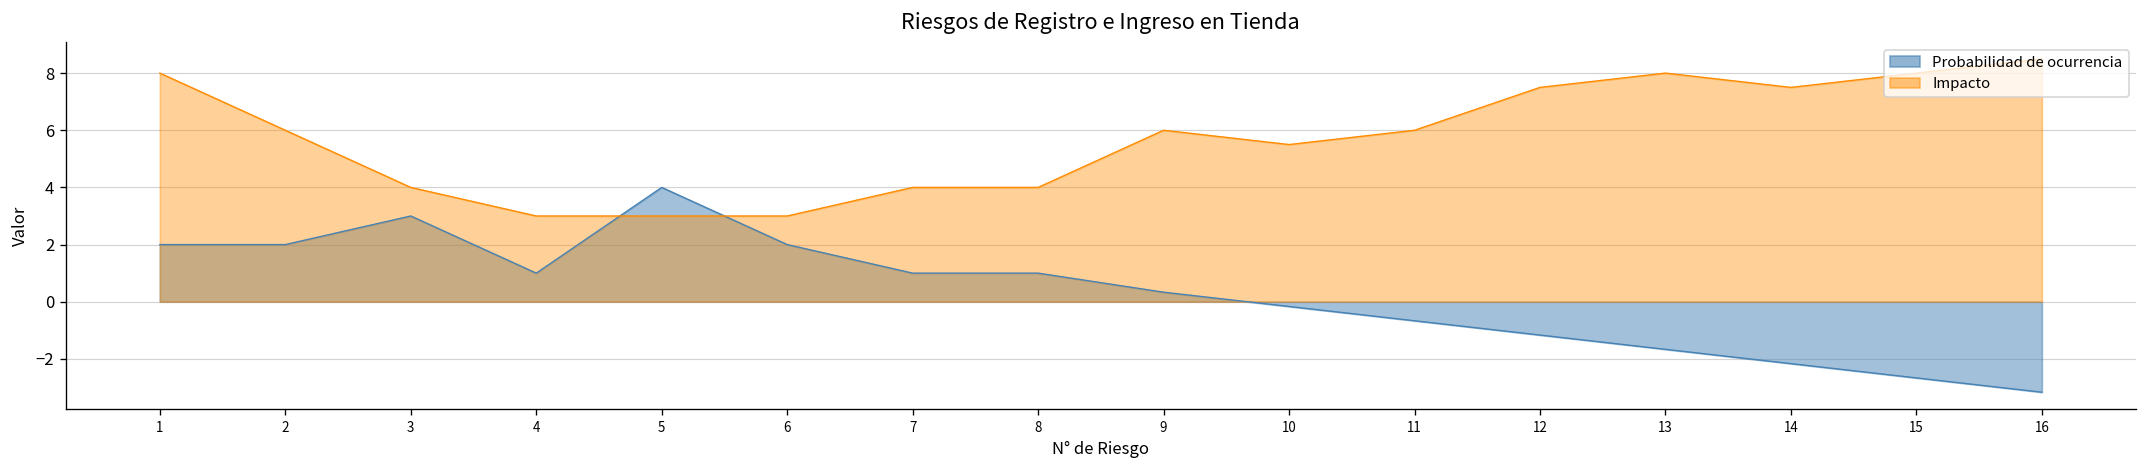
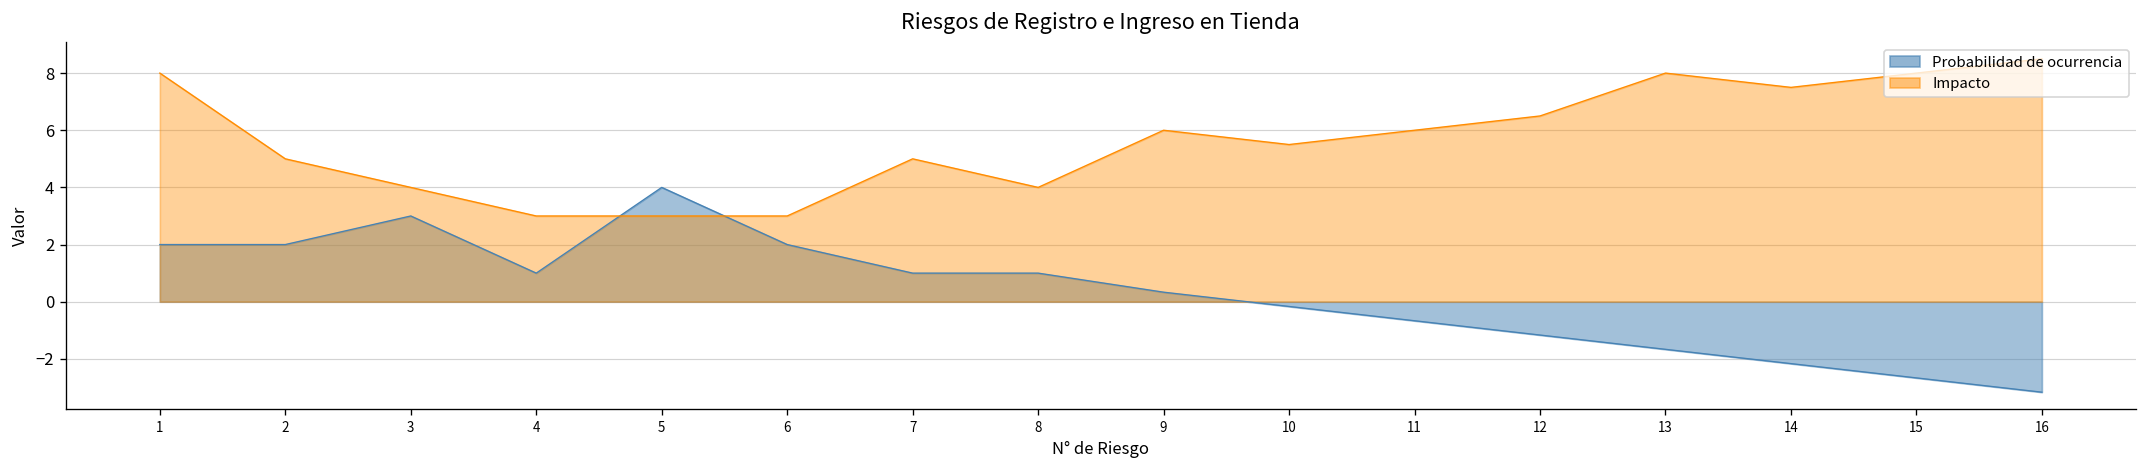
  {
    "Impacto": {
      "1": 8.0,
-     "2": 6,
+     "2": 5,
      "3": 4.0,
      "4": 3.0,
      "5": 3.0,
      "6": 3.0,
-     "7": 4,
+     "7": 5,
      "8": 4.0,
      "9": 6.0,
      "10": 5.5,
      "11": 6.0,
-     "12": 7.5,
+     "12": 6.5,
      "13": 8.0,
      "14": 7.5
    }
  }
